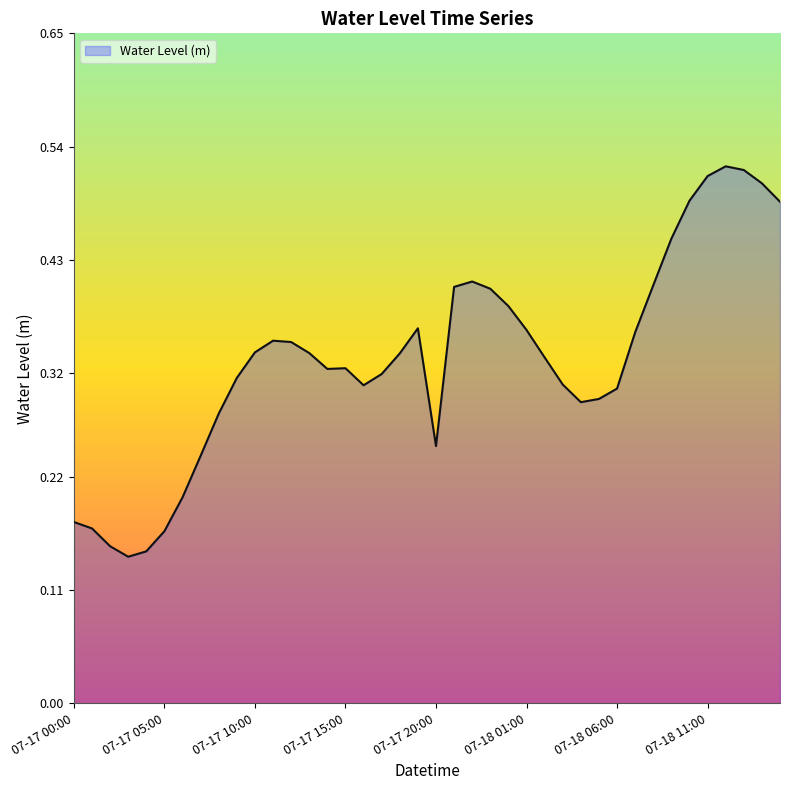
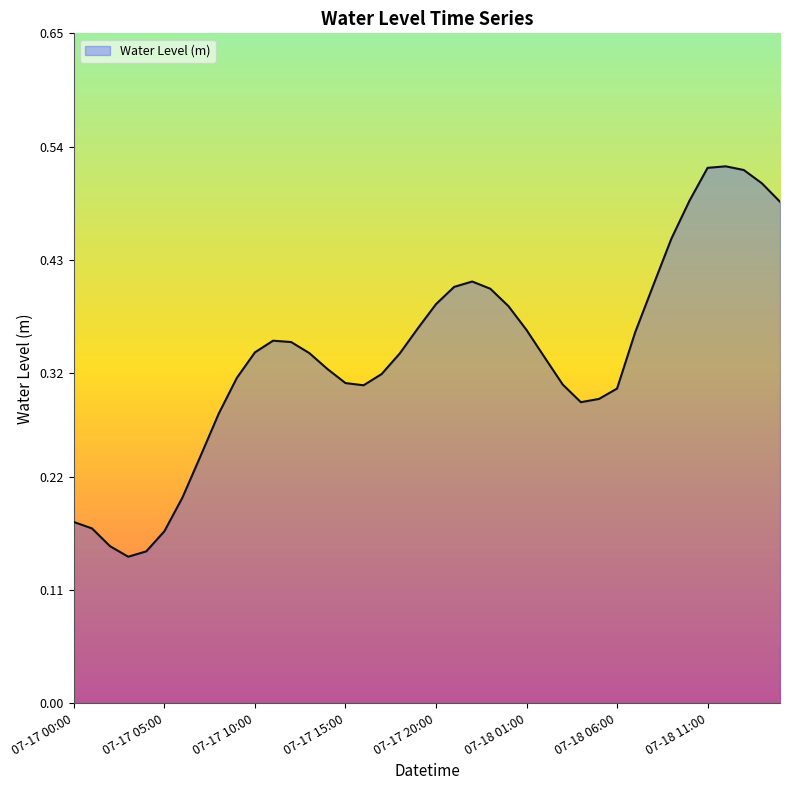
  {
    "07-17 00:00": 0.176,
    "07-17 05:00": 0.167,
    "07-17 10:00": 0.340,
-   "07-17 15:00": 0.325,
-   "07-17 20:00": 0.250,
+   "07-17 15:00": 0.311,
+   "07-17 20:00": 0.387,
    "07-18 01:00": 0.362,
    "07-18 06:00": 0.305,
-   "07-18 11:00": 0.511
+   "07-18 11:00": 0.519
  }
